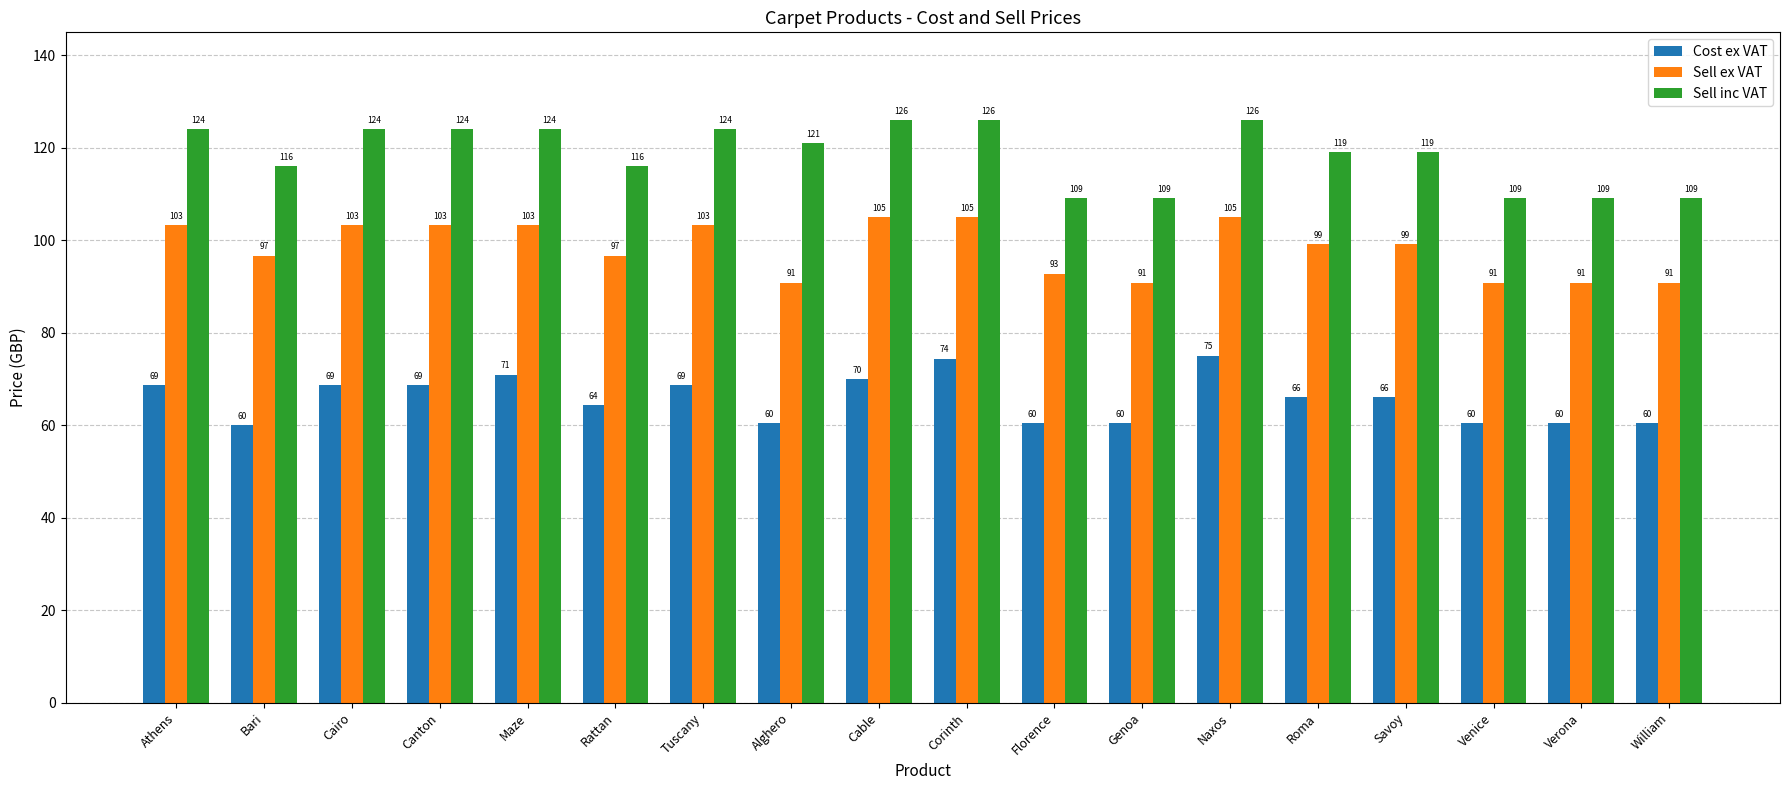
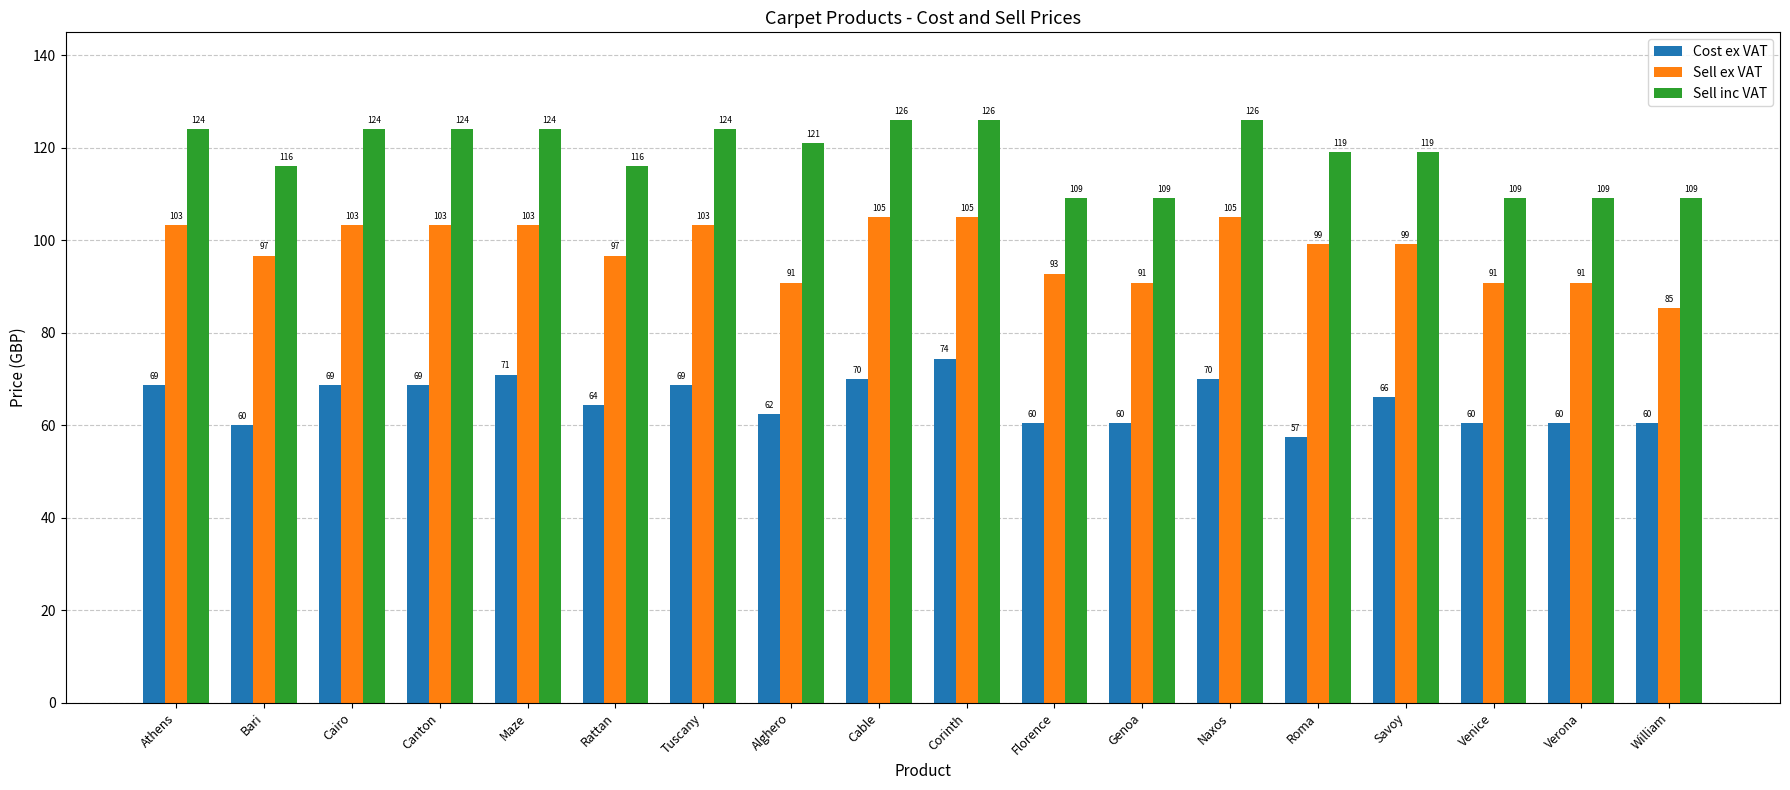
  {
    "Cost ex VAT": {
      "Athens": 69,
      "Bari": 60,
      "Cairo": 69,
      "Canton": 69,
      "Maze": 71,
      "Rattan": 64,
      "Tuscany": 69,
-     "Alghero": 60,
+     "Alghero": 62,
      "Cable": 70,
      "Corinth": 74,
      "Florence": 60,
      "Genoa": 60,
-     "Naxos": 75,
-     "Roma": 66,
+     "Naxos": 70,
+     "Roma": 57,
      "Savoy": 66,
      "Venice": 60,
      "Verona": 60,
      "William": 60
    },
    "Sell ex VAT": {
      "Athens": 103,
      "Bari": 97,
      "Cairo": 103,
      "Canton": 103,
      "Maze": 103,
      "Rattan": 97,
      "Tuscany": 103,
      "Alghero": 91,
      "Cable": 105,
      "Corinth": 105,
      "Florence": 93,
      "Genoa": 91,
      "Naxos": 105,
      "Roma": 99,
      "Savoy": 99,
      "Venice": 91,
      "Verona": 91,
-     "William": 91
+     "William": 85
    },
    "Sell inc VAT": {
      "Athens": 124,
      "Bari": 116,
      "Cairo": 124,
      "Canton": 124,
      "Maze": 124,
      "Rattan": 116,
      "Tuscany": 124,
      "Alghero": 121,
      "Cable": 126,
      "Corinth": 126,
      "Florence": 109,
      "Genoa": 109,
      "Naxos": 126,
      "Roma": 119,
      "Savoy": 119,
      "Venice": 109,
      "Verona": 109,
      "William": 109
    }
  }
